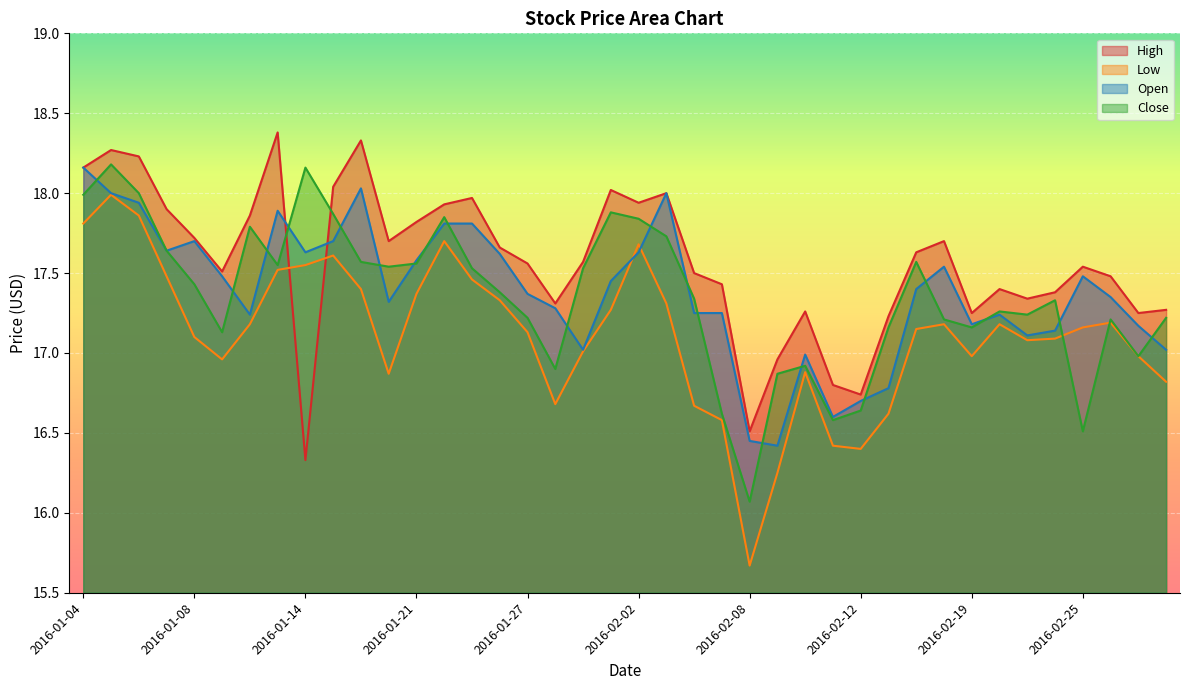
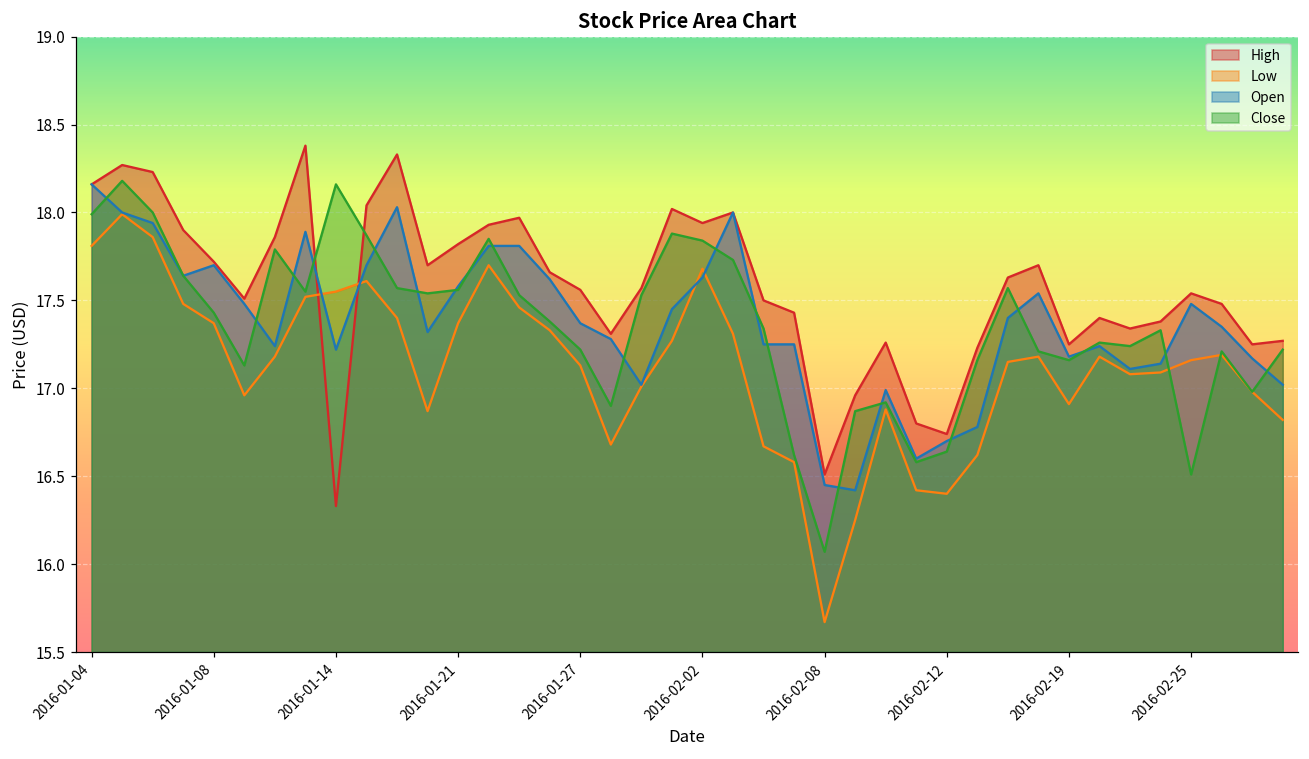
  {
    "High": {
      "2016-01-08": 17.72,
      "2016-01-14": 16.33,
      "2016-01-21": 17.82,
      "2016-01-27": 17.56,
      "2016-02-02": 17.94,
      "2016-02-08": 16.51,
      "2016-02-12": 16.74,
      "2016-02-19": 17.25,
      "2016-02-25": 17.54
    },
    "Low": {
      "2016-01-04": 17.81,
-     "2016-01-08": 17.10,
+     "2016-01-08": 17.37,
      "2016-01-14": 17.55,
      "2016-01-21": 17.37,
      "2016-01-27": 17.13,
      "2016-02-02": 17.68,
      "2016-02-08": 15.67,
      "2016-02-12": 16.40,
-     "2016-02-19": 16.98,
+     "2016-02-19": 16.91,
      "2016-02-25": 17.16
    },
    "Open": {
      "2016-01-08": 17.70,
-     "2016-01-14": 17.63,
+     "2016-01-14": 17.22,
      "2016-01-21": 17.58,
      "2016-01-27": 17.37,
      "2016-02-02": 17.63,
      "2016-02-08": 16.45,
      "2016-02-12": 16.70,
      "2016-02-19": 17.18,
      "2016-02-25": 17.48
    },
    "Close": {
      "2016-01-04": 17.99,
      "2016-01-08": 17.43,
      "2016-01-14": 18.16,
      "2016-01-21": 17.56,
      "2016-01-27": 17.22,
      "2016-02-02": 17.84,
      "2016-02-08": 16.07,
      "2016-02-12": 16.64,
      "2016-02-19": 17.16,
      "2016-02-25": 16.51
    }
  }
